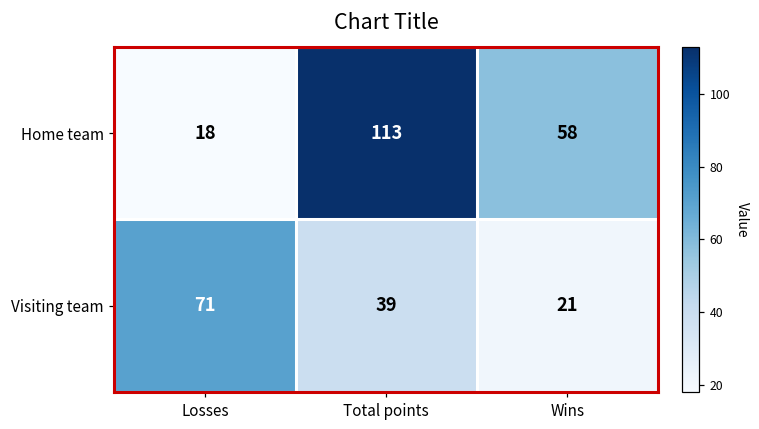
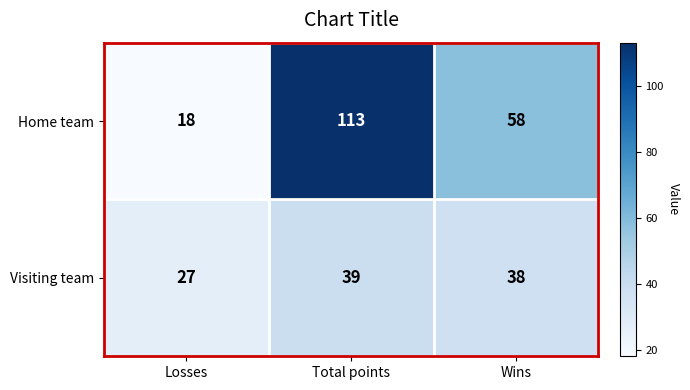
  {
    "Home team": {
      "Losses": 18,
      "Total points": 113,
      "Wins": 58
    },
    "Visiting team": {
-     "Losses": 71,
+     "Losses": 27,
      "Total points": 39,
-     "Wins": 21
+     "Wins": 38
    }
  }
